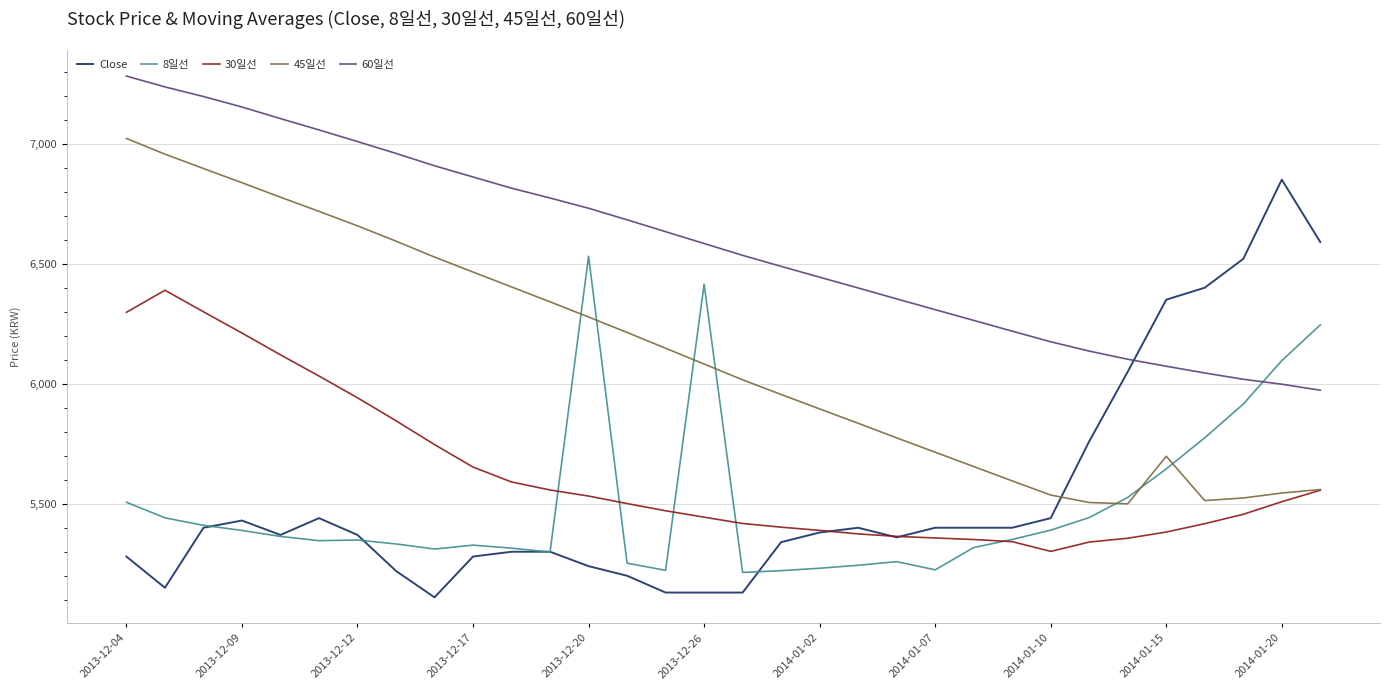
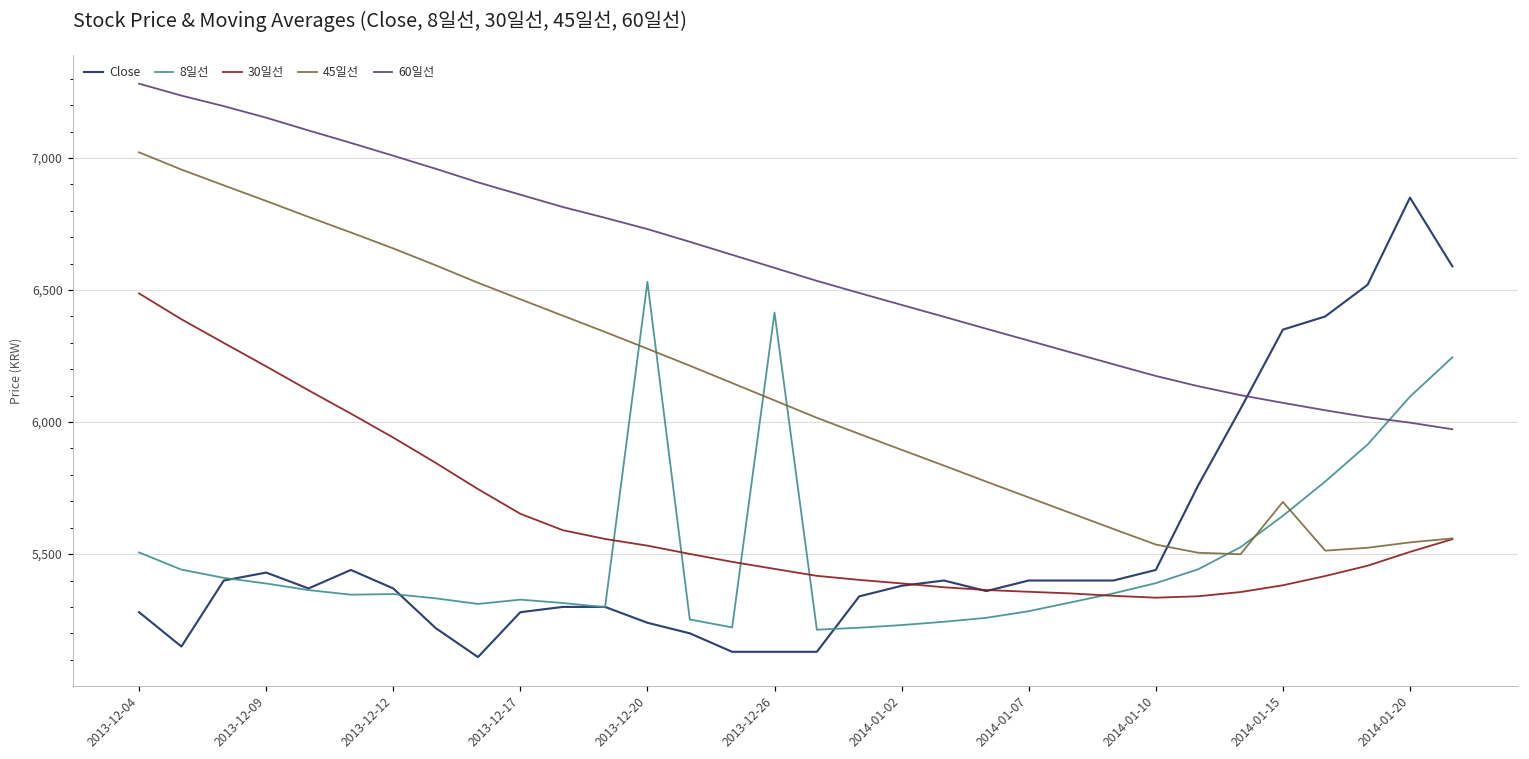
  {
    "8일선": {
      "2013-12-04": "5,510",
      "2013-12-09": "5,390",
      "2013-12-12": "5,350",
      "2013-12-17": "5,330",
      "2013-12-20": "6,530",
      "2013-12-26": "6,410",
      "2014-01-02": "5,230",
-     "2014-01-07": "5,220",
+     "2014-01-07": "5,280",
      "2014-01-10": "5,390",
      "2014-01-15": "5,650",
      "2014-01-20": "6,100"
    },
    "30일선": {
-     "2013-12-04": "6,300",
+     "2013-12-04": "6,490",
      "2013-12-09": "6,210",
      "2013-12-12": "5,940",
      "2013-12-17": "5,650",
      "2013-12-20": "5,530",
      "2013-12-26": "5,440",
      "2014-01-07": "5,360",
-     "2014-01-10": "5,300",
+     "2014-01-10": "5,340",
      "2014-01-15": "5,380",
      "2014-01-20": "5,510"
    },
    "45일선": {
      "2013-12-04": "7,020",
      "2013-12-09": "6,840",
      "2013-12-12": "6,660",
      "2013-12-17": "6,470",
      "2013-12-20": "6,280",
      "2013-12-26": "6,080",
      "2014-01-02": "5,890",
      "2014-01-07": "5,710",
      "2014-01-10": "5,540",
      "2014-01-15": "5,700",
      "2014-01-20": "5,540"
    }
  }
